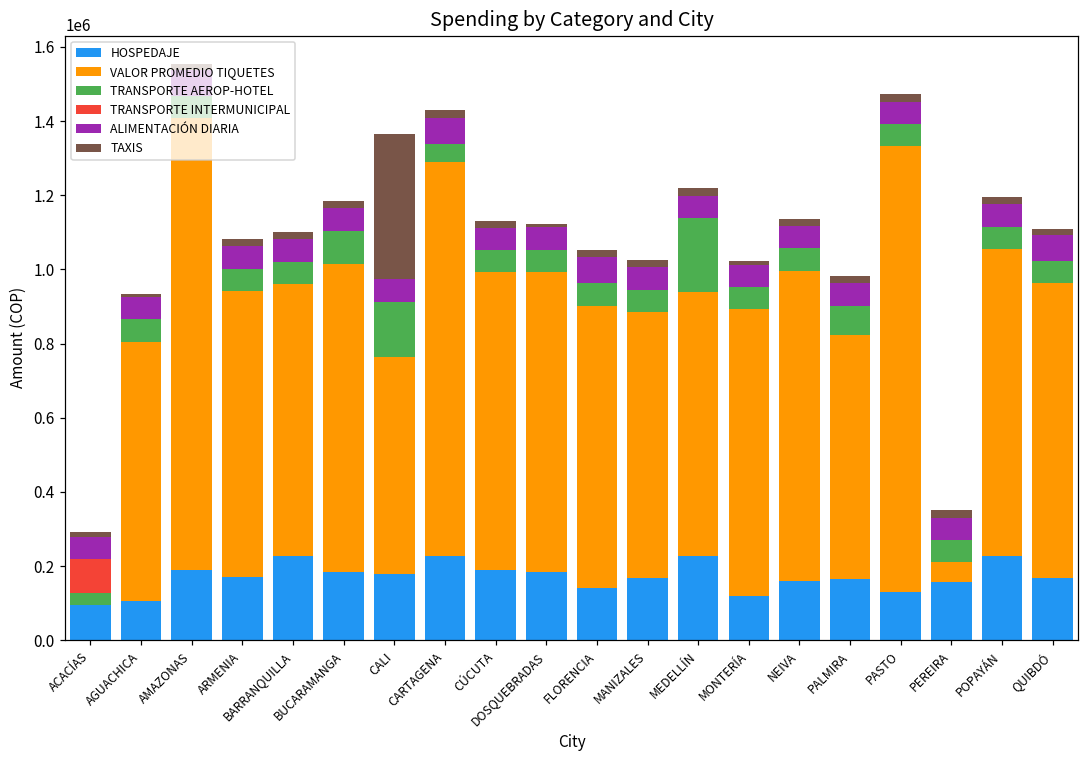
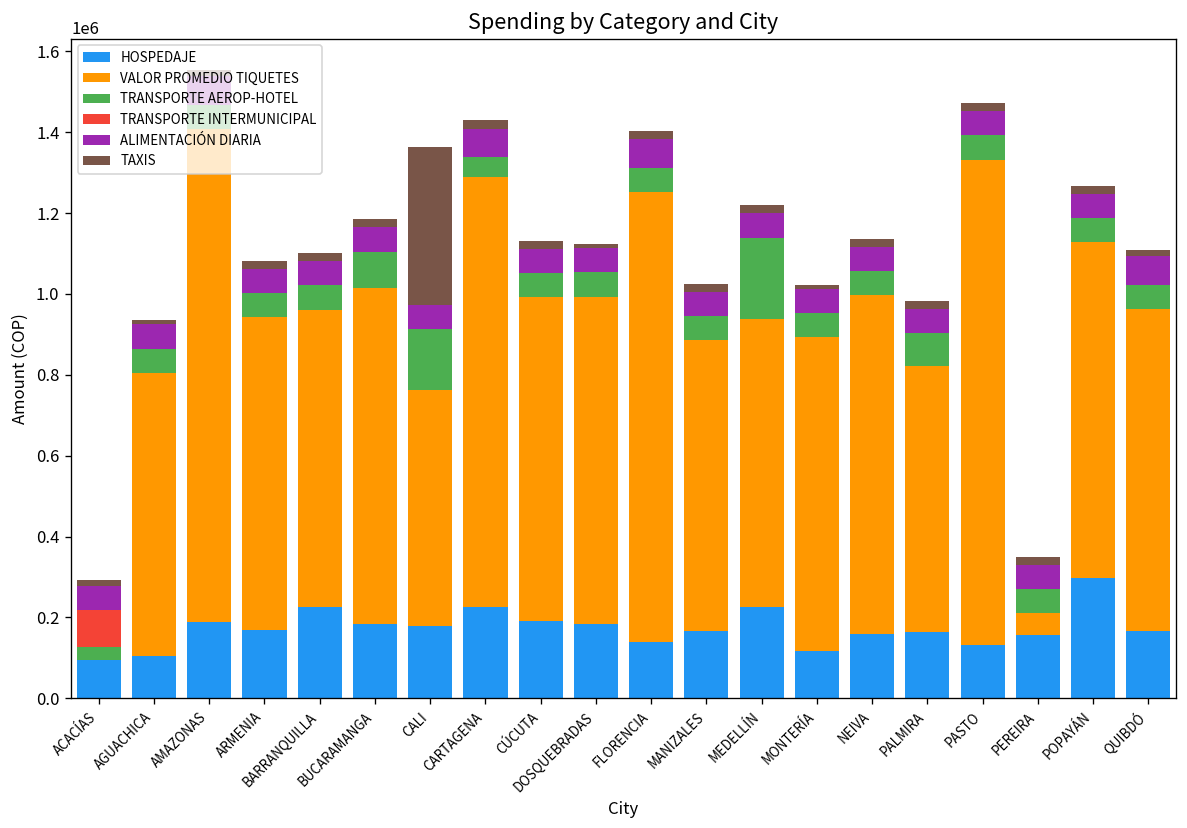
  {
    "HOSPEDAJE": {
      "ACACÍAS": 100000,
      "AGUACHICA": 110000,
      "AMAZONAS": 190000,
      "ARMENIA": 170000,
      "BARRANQUILLA": 230000,
      "BUCARAMANGA": 180000,
      "CALI": 180000,
      "CARTAGENA": 230000,
      "CÚCUTA": 190000,
      "DOSQUEBRADAS": 180000,
      "FLORENCIA": 140000,
      "MANIZALES": 170000,
      "MEDELLÍN": 230000,
      "MONTERÍA": 120000,
      "NEIVA": 160000,
      "PALMIRA": 170000,
      "PASTO": 130000,
      "PEREIRA": 160000,
-     "POPAYÁN": 230000,
+     "POPAYÁN": 300000,
      "QUIBDÓ": 170000
    },
    "VALOR PROMEDIO TIQUETES": {
      "ACACÍAS": 0,
      "AGUACHICA": 700000,
      "ARMENIA": 770000,
      "BARRANQUILLA": 740000,
      "BUCARAMANGA": 830000,
      "CALI": 580000,
      "CARTAGENA": 1060000,
      "CÚCUTA": 800000,
      "DOSQUEBRADAS": 810000,
-     "FLORENCIA": 760000,
+     "FLORENCIA": 1110000,
      "MANIZALES": 720000,
      "MEDELLÍN": 710000,
      "MONTERÍA": 770000,
      "NEIVA": 840000,
      "PALMIRA": 660000,
      "PASTO": 1200000,
      "PEREIRA": 50000,
      "POPAYÁN": 830000,
      "QUIBDÓ": 800000
    },
    "TRANSPORTE AEROP-HOTEL": {
      "ACACÍAS": 30000,
      "AGUACHICA": 60000,
      "ARMENIA": 60000,
      "BARRANQUILLA": 60000,
      "BUCARAMANGA": 90000,
      "CALI": 150000,
      "CARTAGENA": 50000,
      "CÚCUTA": 60000,
      "DOSQUEBRADAS": 60000,
      "FLORENCIA": 60000,
      "MANIZALES": 60000,
      "MEDELLÍN": 200000,
      "MONTERÍA": 60000,
      "NEIVA": 60000,
      "PALMIRA": 80000,
      "PASTO": 60000,
      "PEREIRA": 60000,
      "POPAYÁN": 60000,
      "QUIBDÓ": 60000
    },
    "TRANSPORTE INTERMUNICIPAL": {
      "ACACÍAS": 90000,
      "AGUACHICA": 0,
      "ARMENIA": 0,
      "BARRANQUILLA": 0,
      "BUCARAMANGA": 0,
      "CALI": 0,
      "CARTAGENA": 0,
      "CÚCUTA": 0,
      "DOSQUEBRADAS": 0,
      "FLORENCIA": 0,
      "MANIZALES": 0,
      "MEDELLÍN": 0,
      "MONTERÍA": 0,
      "NEIVA": 0,
      "PALMIRA": 0,
      "PASTO": 0,
      "PEREIRA": 0,
      "POPAYÁN": 0,
      "QUIBDÓ": 0
    },
    "ALIMENTACIÓN DIARIA": {
      "ACACÍAS": 60000,
      "AGUACHICA": 60000,
      "ARMENIA": 60000,
      "BARRANQUILLA": 60000,
      "BUCARAMANGA": 60000,
      "CALI": 60000,
      "CARTAGENA": 70000,
      "CÚCUTA": 60000,
      "DOSQUEBRADAS": 60000,
      "FLORENCIA": 70000,
      "MANIZALES": 60000,
      "MEDELLÍN": 60000,
      "MONTERÍA": 60000,
      "NEIVA": 60000,
      "PALMIRA": 60000,
      "PASTO": 60000,
      "PEREIRA": 60000,
      "POPAYÁN": 60000,
      "QUIBDÓ": 70000
    },
    "TAXIS": {
      "ACACÍAS": 20000,
      "AGUACHICA": 10000,
      "ARMENIA": 20000,
      "BARRANQUILLA": 20000,
      "BUCARAMANGA": 20000,
      "CALI": 390000,
      "CARTAGENA": 20000,
      "CÚCUTA": 20000,
      "DOSQUEBRADAS": 10000,
      "FLORENCIA": 20000,
      "MANIZALES": 20000,
      "MEDELLÍN": 20000,
      "MONTERÍA": 10000,
      "NEIVA": 20000,
      "PALMIRA": 20000,
      "PASTO": 20000,
      "PEREIRA": 20000,
      "POPAYÁN": 20000,
      "QUIBDÓ": 20000
    }
  }
